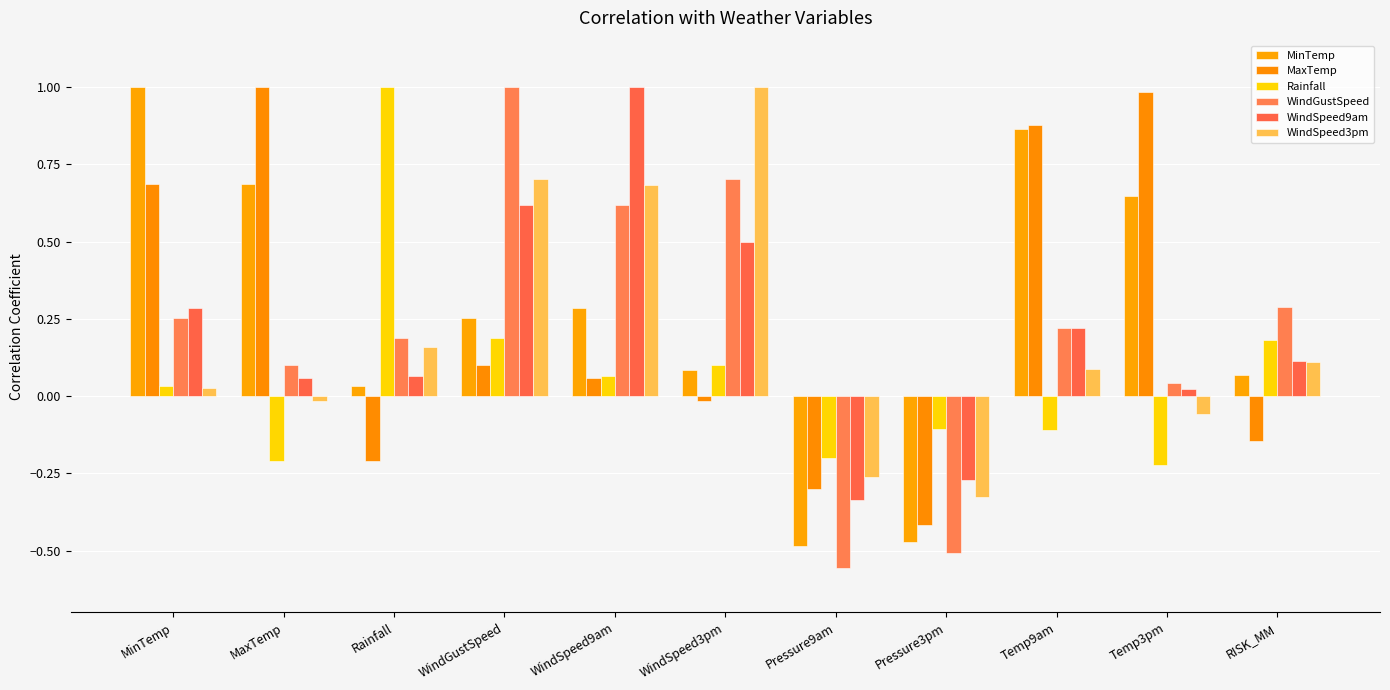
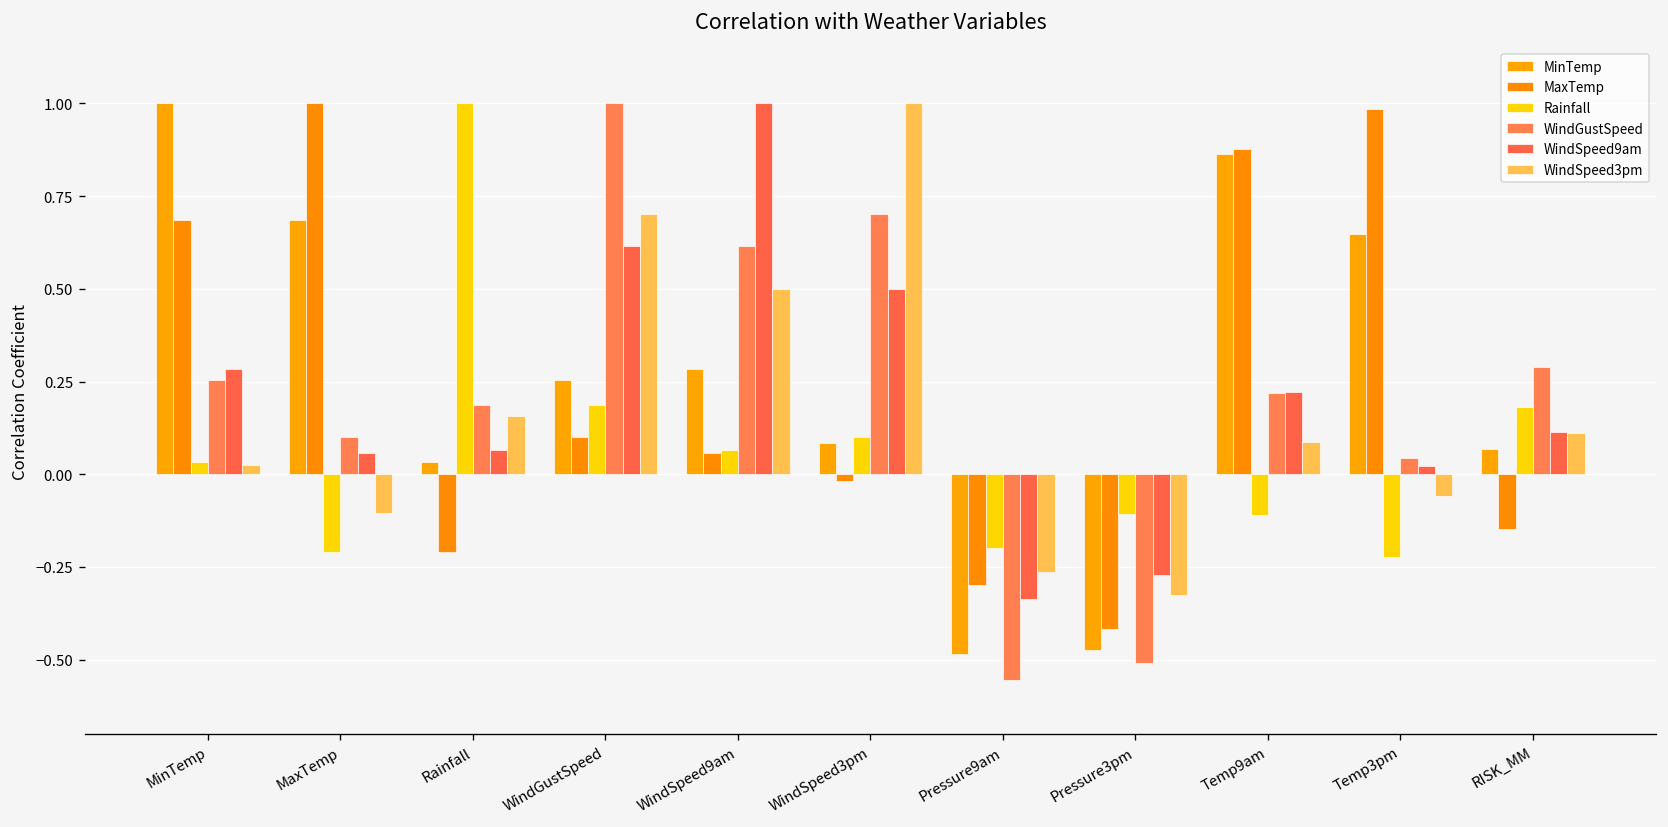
  {
    "WindSpeed3pm": {
      "MinTemp": 0.02,
-     "MaxTemp": -0.02,
+     "MaxTemp": -0.10,
      "Rainfall": 0.16,
      "WindGustSpeed": 0.70,
-     "WindSpeed9am": 0.68,
+     "WindSpeed9am": 0.50,
      "WindSpeed3pm": 1.00,
      "Pressure9am": -0.26,
      "Pressure3pm": -0.33,
      "Temp9am": 0.09,
      "Temp3pm": -0.06,
      "RISK_MM": 0.11
    }
  }
